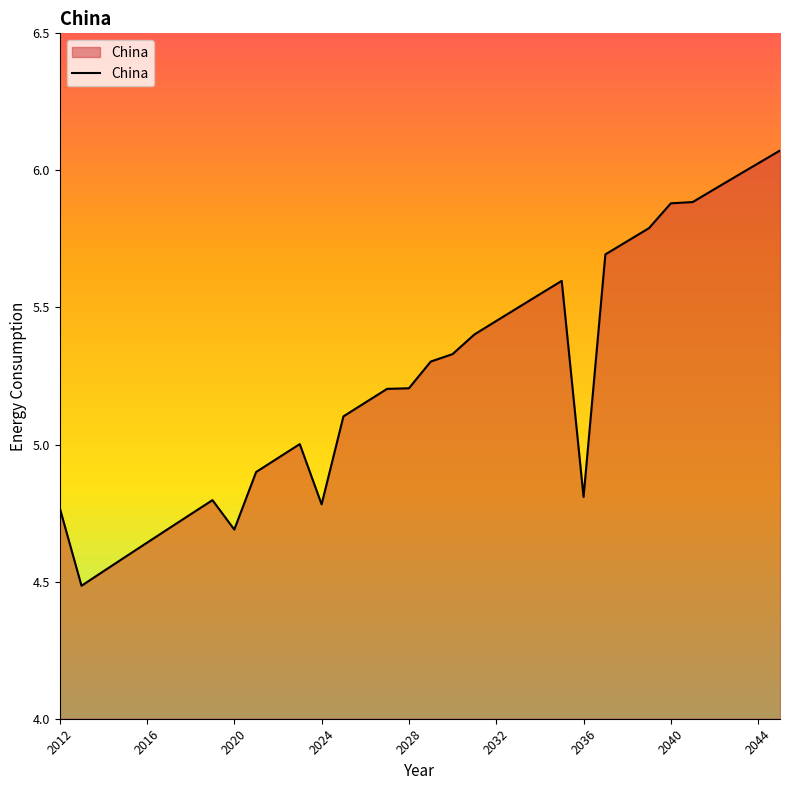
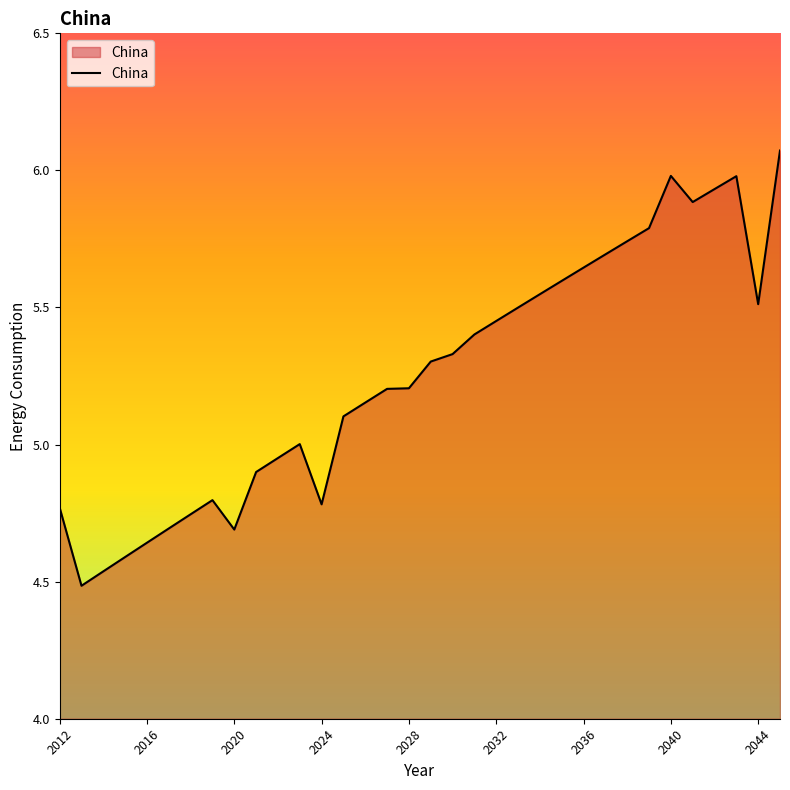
  {
    "2012": 4.77,
    "2016": 4.64,
    "2020": 4.69,
    "2024": 4.78,
    "2028": 5.21,
    "2032": 5.45,
-   "2036": 4.81,
-   "2040": 5.88,
-   "2044": 6.03
+   "2036": 5.65,
+   "2040": 5.98,
+   "2044": 5.51
  }
